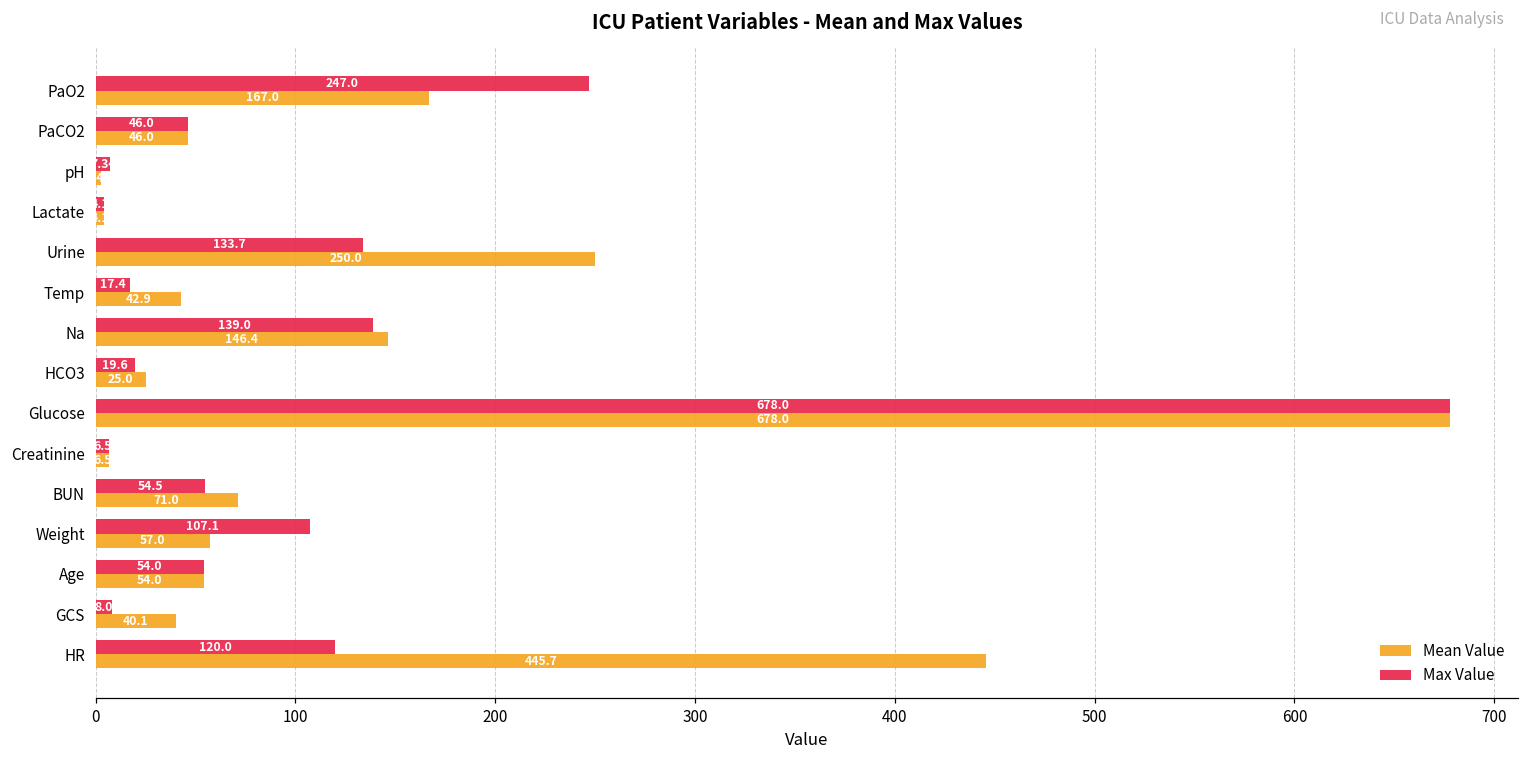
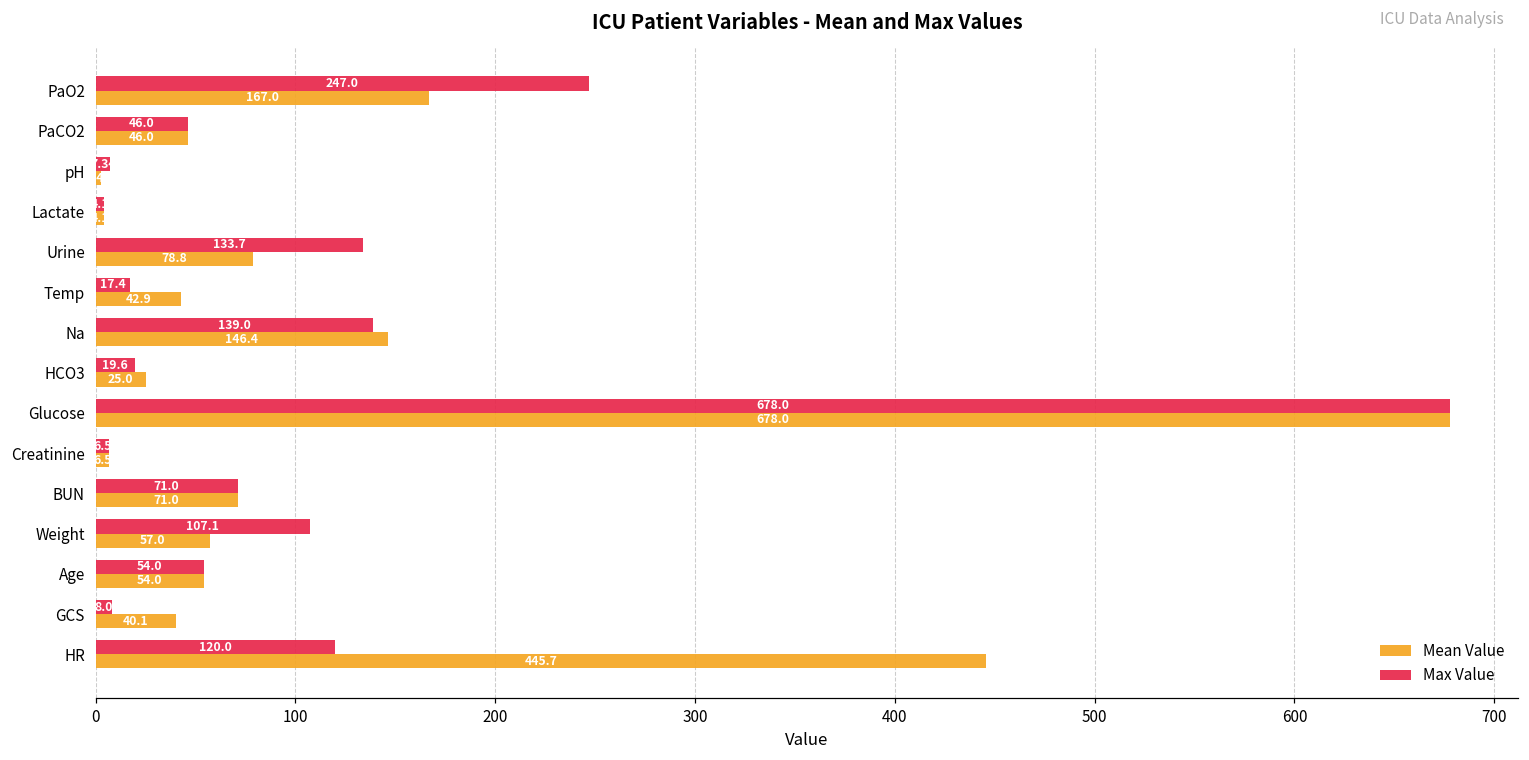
  {
    "Mean Value": {
      "PaO2": 167.0,
      "PaCO2": 46.0,
-     "Urine": 250.0,
+     "Urine": 78.8,
      "Temp": 42.9,
      "Na": 146.4,
      "HCO3": 25.0,
      "Glucose": 678.0,
      "Creatinine": 6.5,
      "BUN": 71.0,
      "Weight": 57.0,
      "Age": 54.0,
      "GCS": 40.1,
      "HR": 445.7
    },
    "Max Value": {
      "PaO2": 247.0,
      "PaCO2": 46.0,
      "Urine": 133.7,
      "Temp": 17.4,
      "Na": 139.0,
      "HCO3": 19.6,
      "Glucose": 678.0,
      "Creatinine": 6.5,
-     "BUN": 54.5,
+     "BUN": 71.0,
      "Weight": 107.1,
      "Age": 54.0,
      "GCS": 8.0,
      "HR": 120.0
    }
  }
